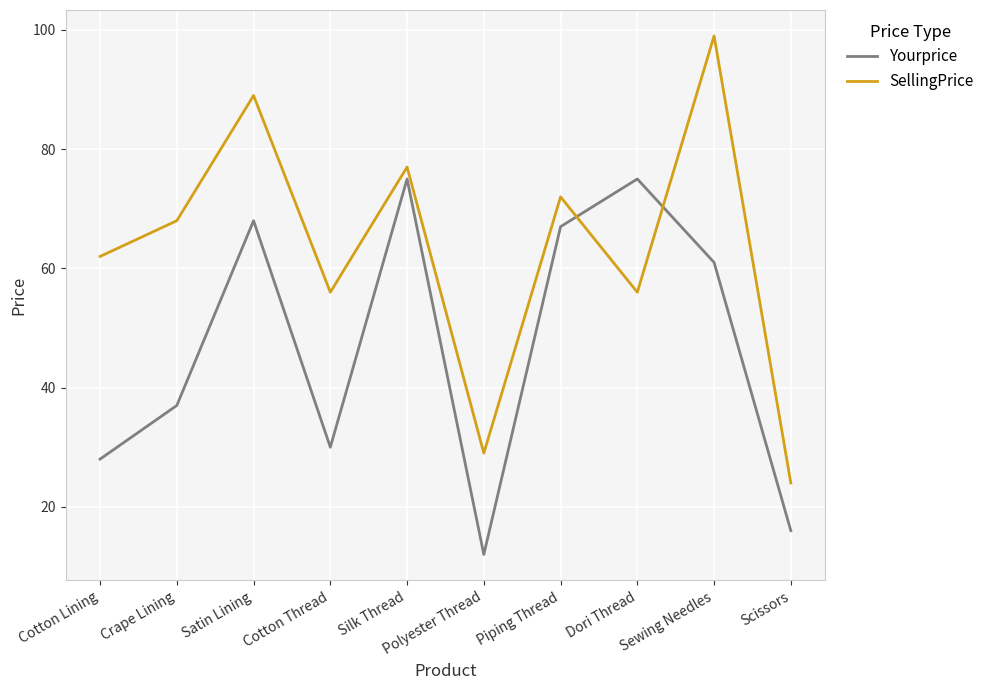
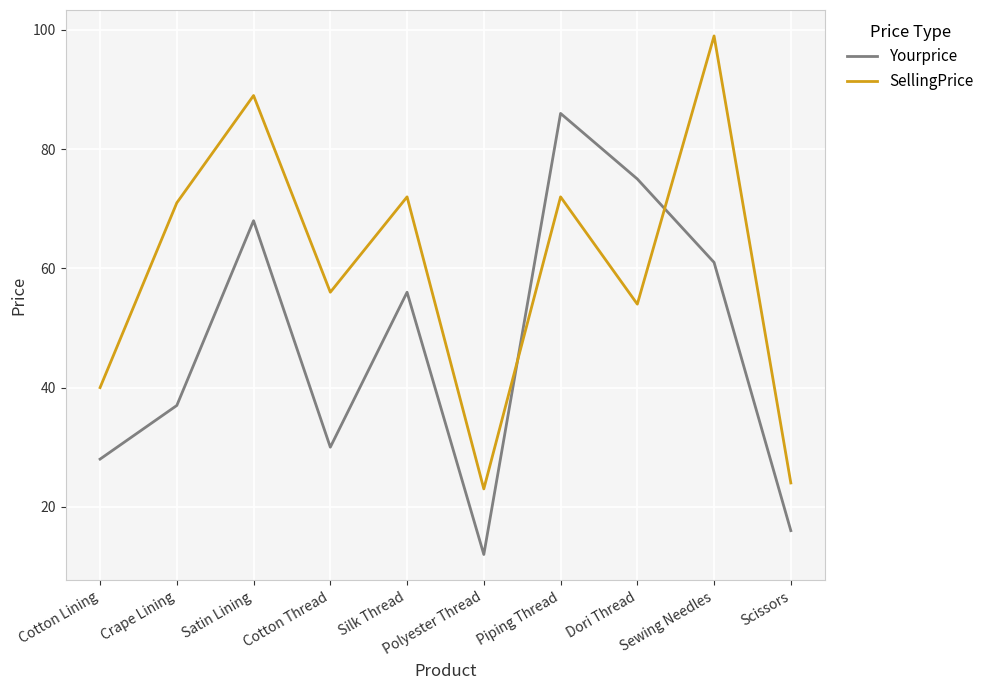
  {
    "Yourprice": {
      "Cotton Lining": 28,
      "Crape Lining": 37,
      "Satin Lining": 68,
      "Cotton Thread": 30,
-     "Silk Thread": 75,
+     "Silk Thread": 56,
      "Polyester Thread": 12,
-     "Piping Thread": 67,
+     "Piping Thread": 86,
      "Dori Thread": 75,
      "Sewing Needles": 61,
      "Scissors": 16
    },
    "SellingPrice": {
-     "Cotton Lining": 62,
-     "Crape Lining": 68,
+     "Cotton Lining": 40,
+     "Crape Lining": 71,
      "Satin Lining": 89,
      "Cotton Thread": 56,
-     "Silk Thread": 77,
-     "Polyester Thread": 29,
+     "Silk Thread": 72,
+     "Polyester Thread": 23,
      "Piping Thread": 72,
-     "Dori Thread": 56,
+     "Dori Thread": 54,
      "Sewing Needles": 99,
      "Scissors": 24
    }
  }
